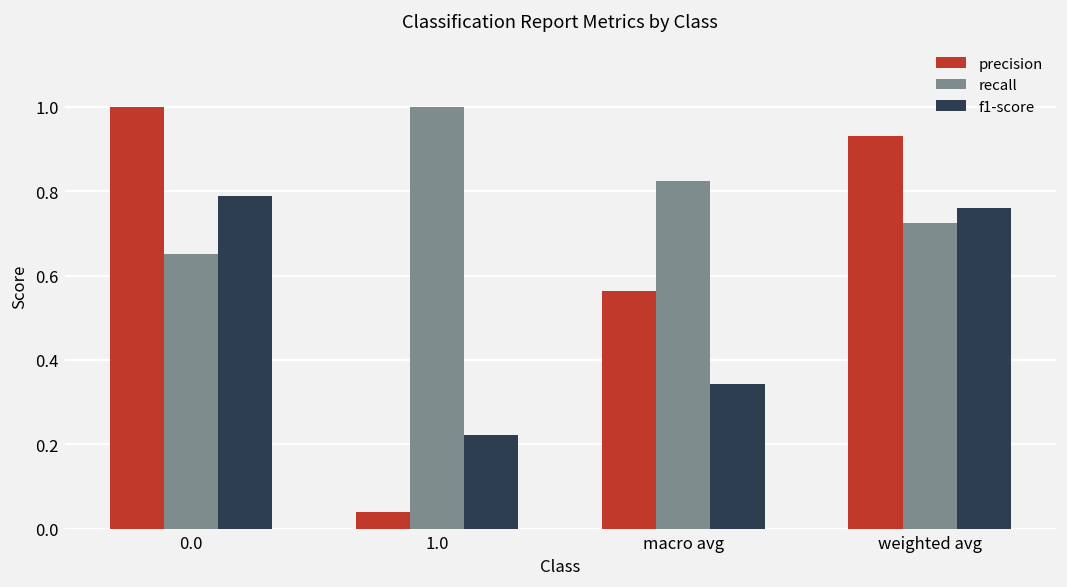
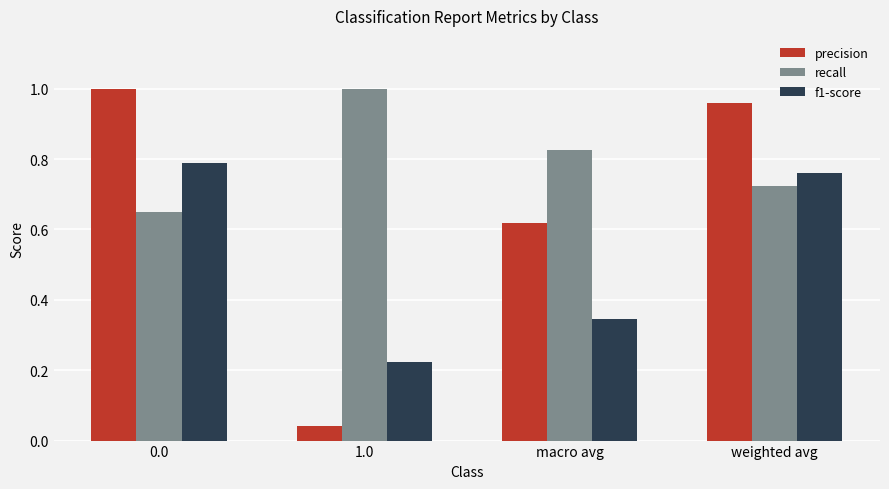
  {
    "precision": {
      "0.0": 1.00,
      "1.0": 0.04,
-     "macro avg": 0.56,
-     "weighted avg": 0.93
+     "macro avg": 0.62,
+     "weighted avg": 0.96
    },
    "recall": {
      "0.0": 0.65,
      "1.0": 1.00,
      "macro avg": 0.83,
      "weighted avg": 0.72
    },
    "f1-score": {
      "0.0": 0.79,
      "1.0": 0.22,
      "macro avg": 0.34,
      "weighted avg": 0.76
    }
  }
